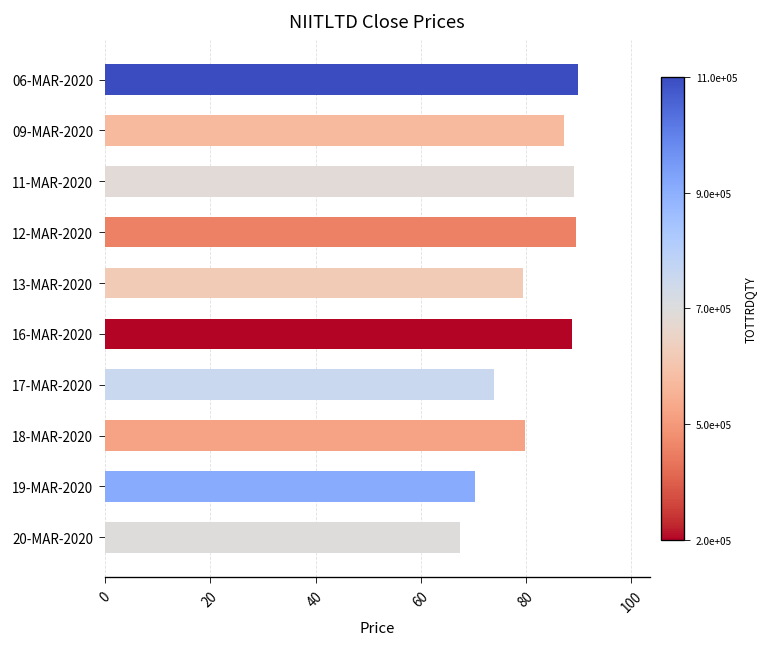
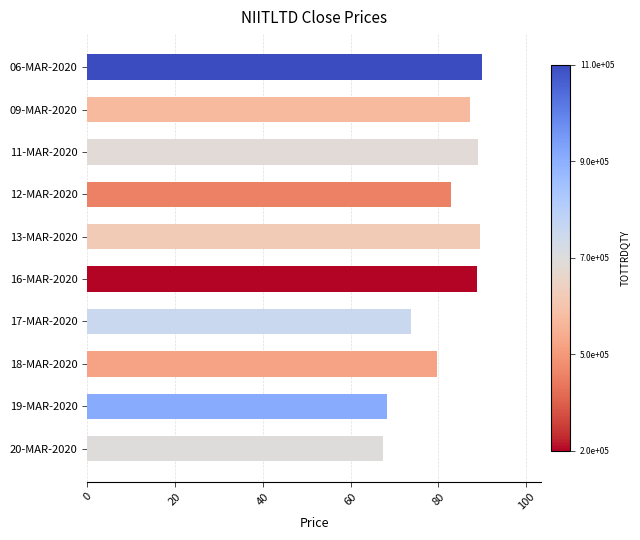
  {
    "06-MAR-2020": 90,
    "09-MAR-2020": 87,
    "11-MAR-2020": 89,
-   "12-MAR-2020": 90,
-   "13-MAR-2020": 79,
+   "12-MAR-2020": 83,
+   "13-MAR-2020": 89,
    "16-MAR-2020": 89,
    "17-MAR-2020": 74,
    "18-MAR-2020": 80,
-   "19-MAR-2020": 70,
+   "19-MAR-2020": 68,
    "20-MAR-2020": 67
  }
